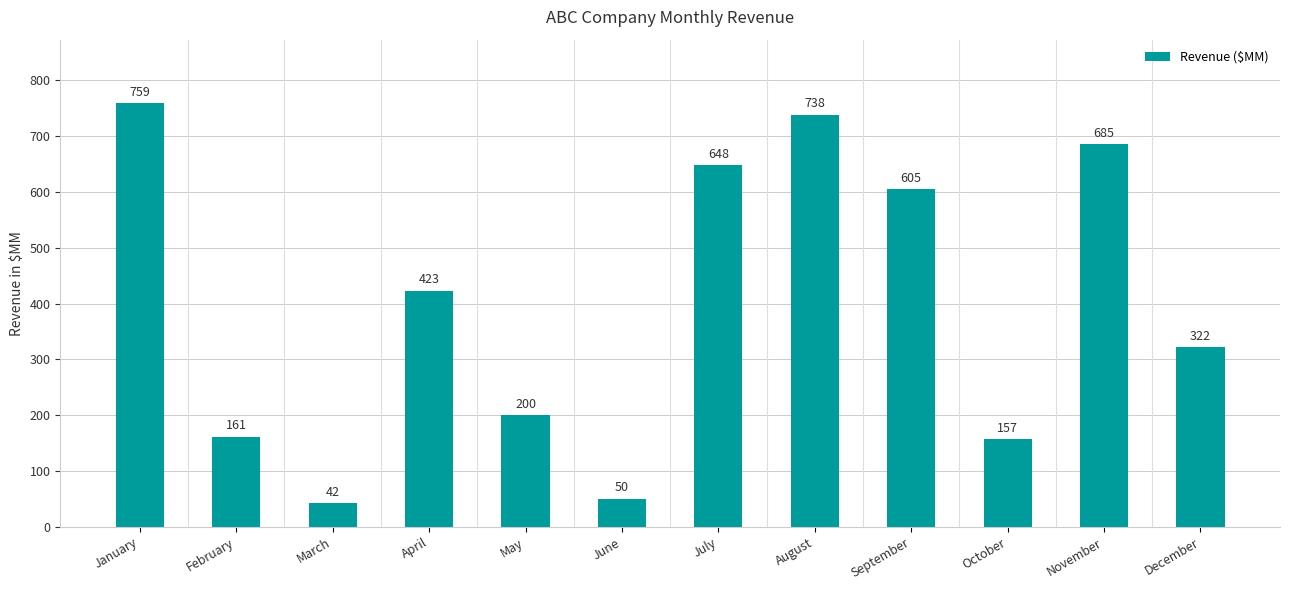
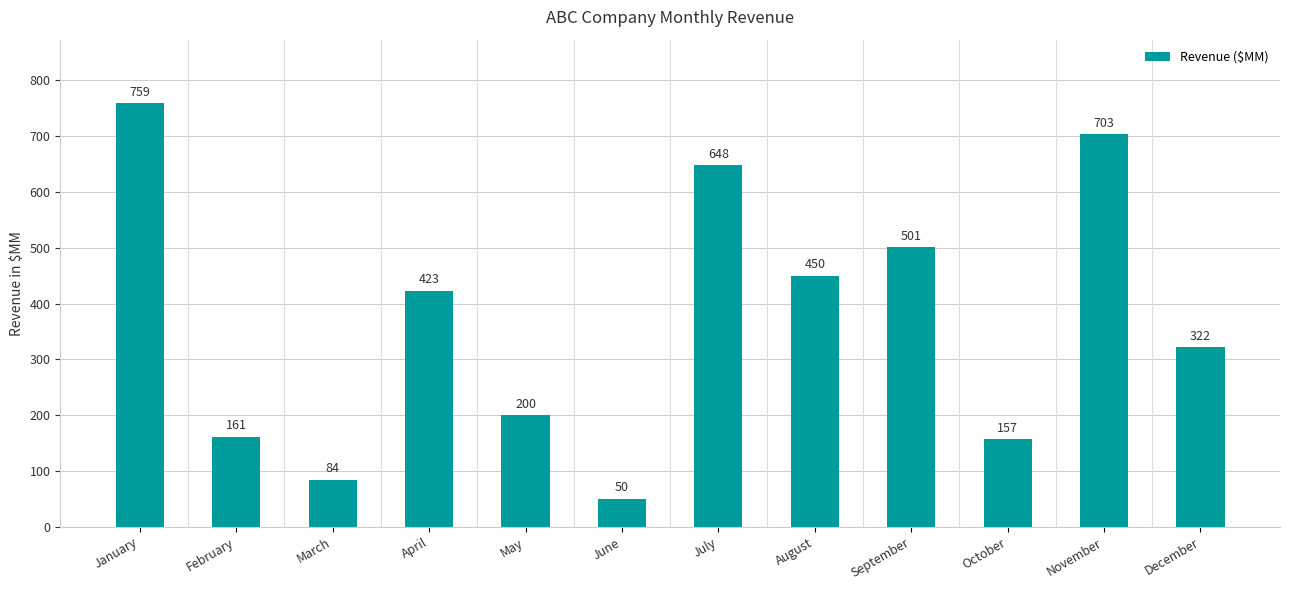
  {
    "January": 759,
    "February": 161,
-   "March": 42,
+   "March": 84,
    "April": 423,
    "May": 200,
    "June": 50,
    "July": 648,
-   "August": 738,
-   "September": 605,
+   "August": 450,
+   "September": 501,
    "October": 157,
-   "November": 685,
+   "November": 703,
    "December": 322
  }
